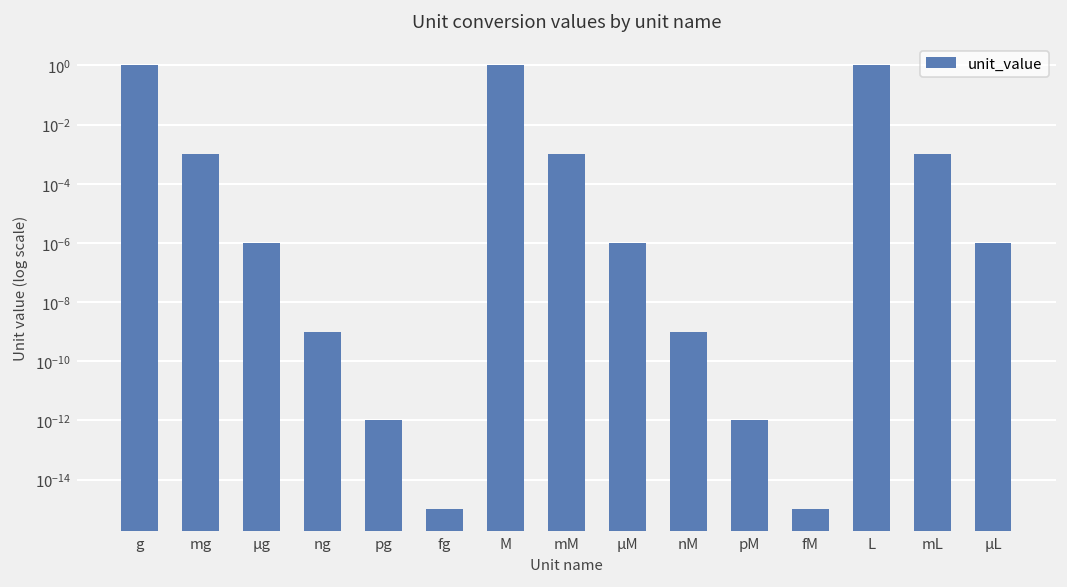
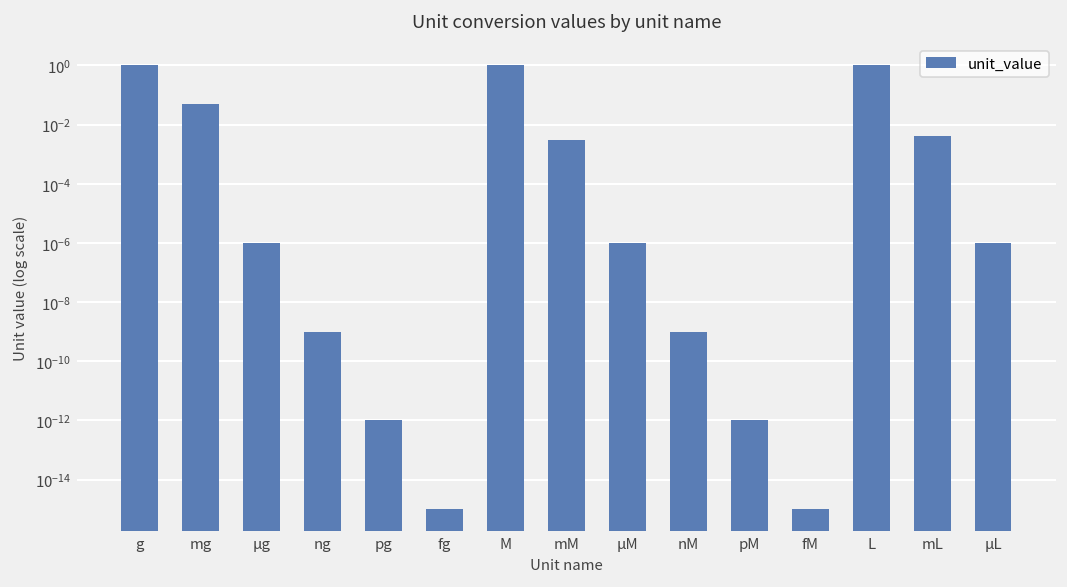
  {
    "g": 1.0,
-   "mg": 0.001,
+   "mg": 0.05,
    "μg": 0.0000010,
    "ng": 0.0000000010,
    "pg": 0.000000000001,
    "fg": 0.000000000000,
    "M": 1.0,
-   "mM": 0.001,
+   "mM": 0.003,
    "μM": 0.0000010,
    "nM": 0.0000000010,
    "pM": 0.000000000001,
    "fM": 0.000000000000,
    "L": 1.0,
-   "mL": 0.001,
+   "mL": 0.004,
    "μL": 0.0000010
  }
